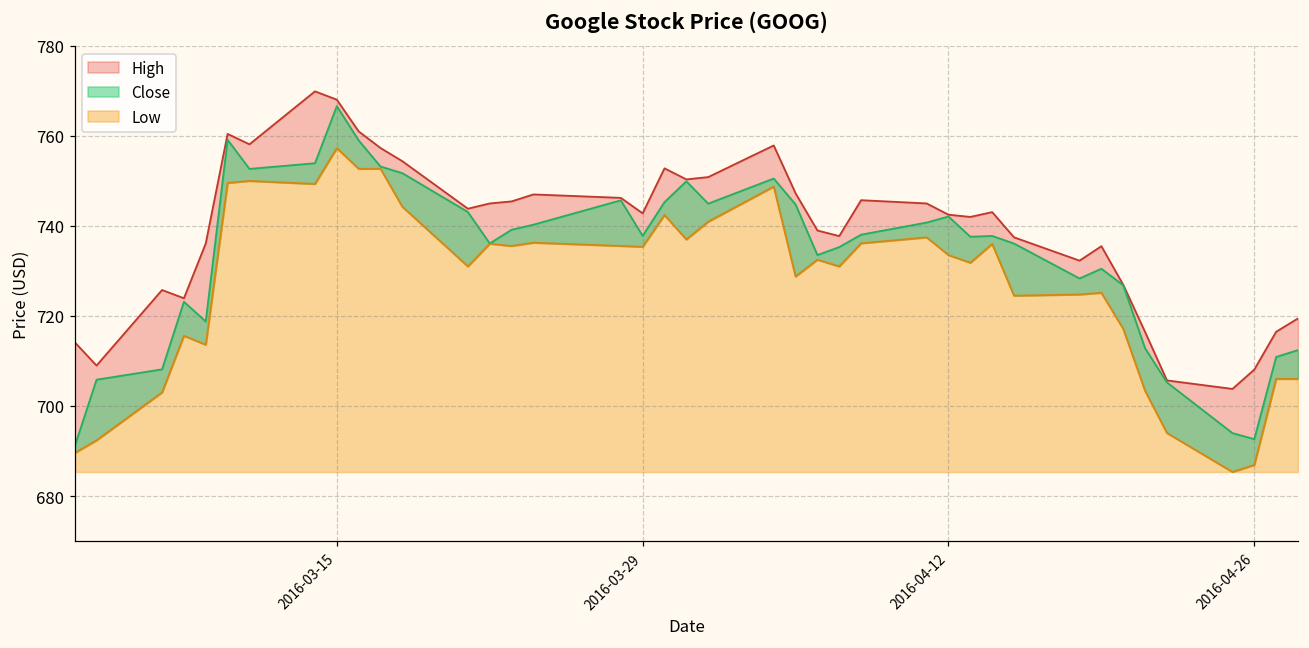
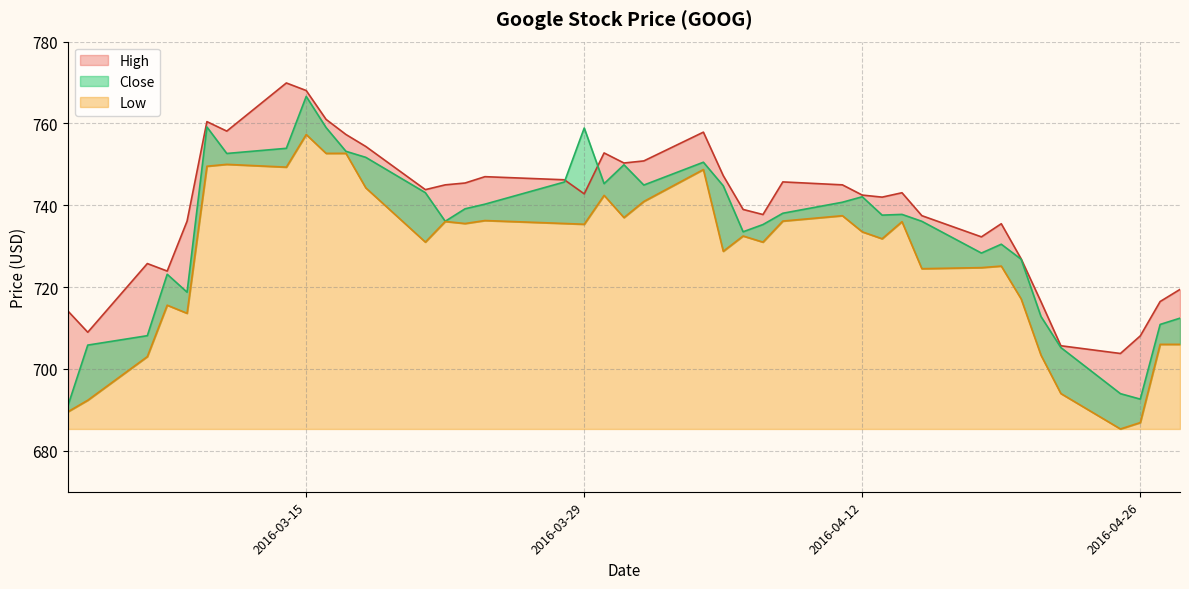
  {
    "Close": {
      "2016-03-15": 767,
-     "2016-03-29": 738,
+     "2016-03-29": 759,
      "2016-04-26": 693
    }
  }
